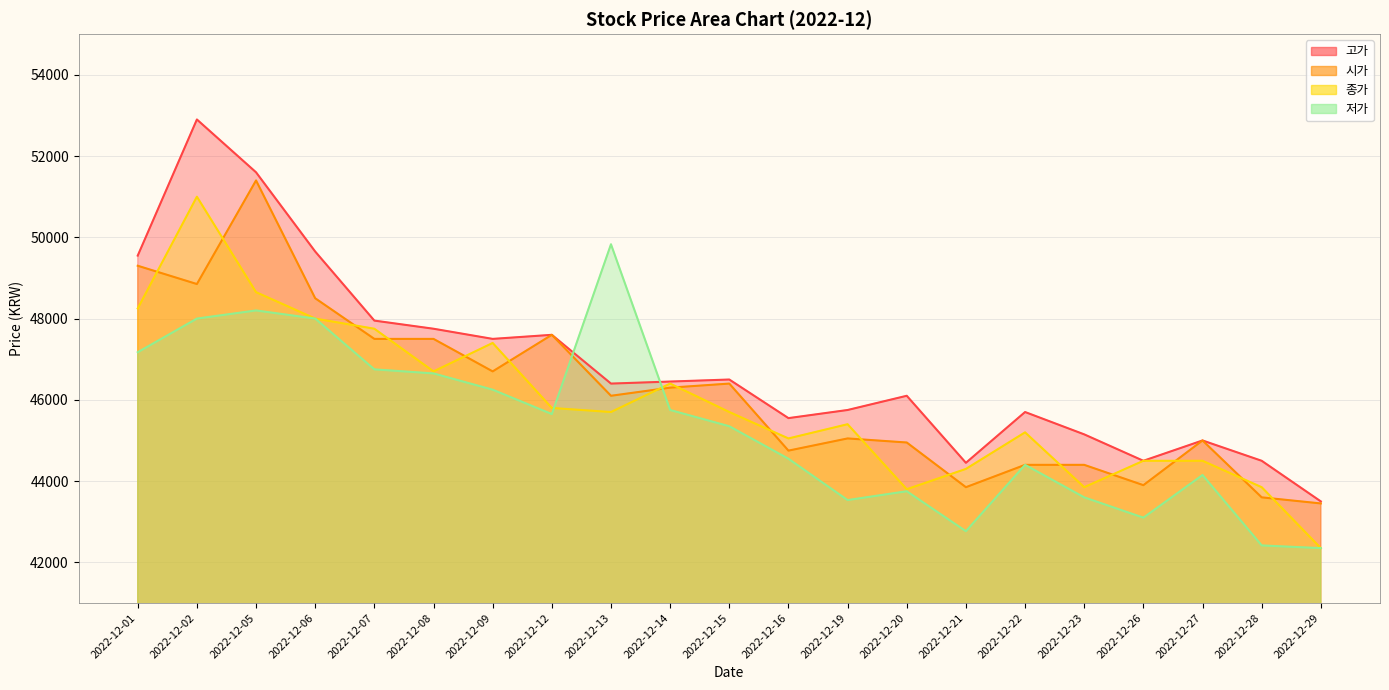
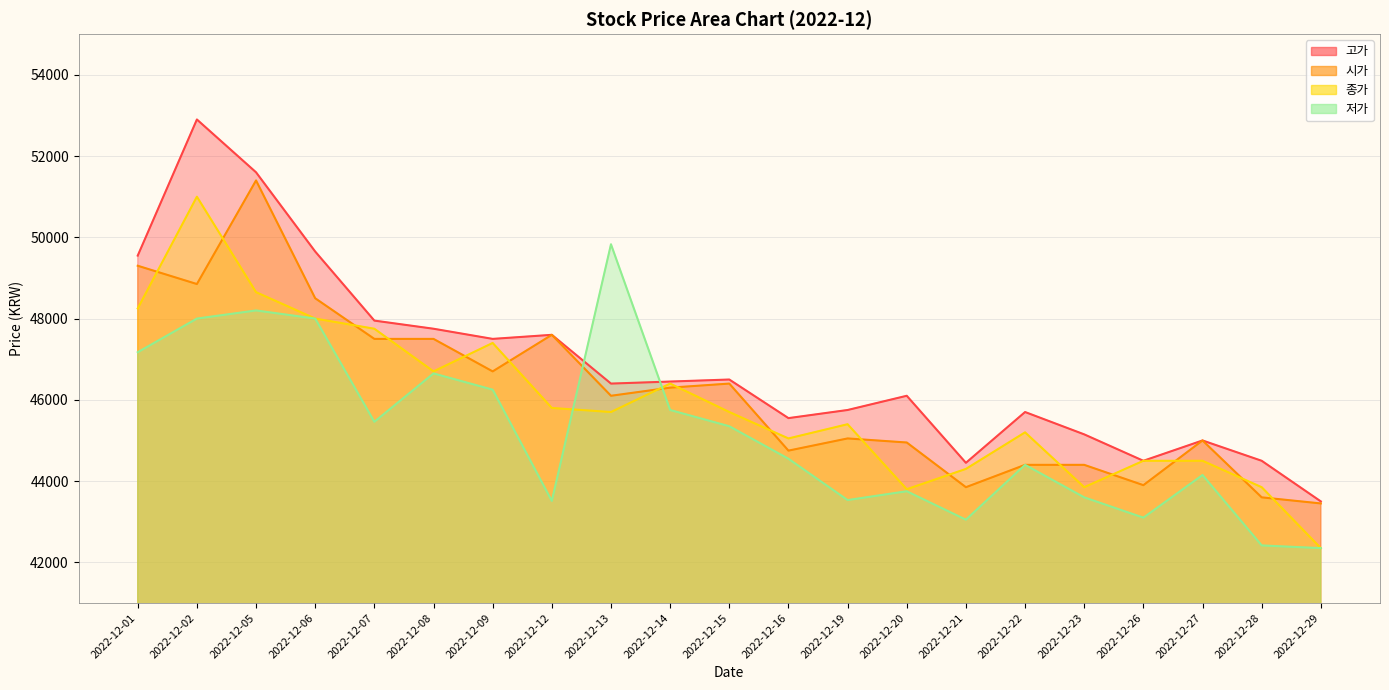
  {
    "저가": {
      "2022-12-01": 47200,
      "2022-12-02": 48000,
      "2022-12-05": 48200,
-     "2022-12-07": 46800,
+     "2022-12-07": 45500,
      "2022-12-09": 46300,
-     "2022-12-12": 45700,
+     "2022-12-12": 43500,
      "2022-12-13": 49800,
      "2022-12-14": 45800,
      "2022-12-15": 45400,
      "2022-12-16": 44600,
      "2022-12-19": 43500,
-     "2022-12-21": 42800,
+     "2022-12-21": 43100,
      "2022-12-23": 43600,
      "2022-12-26": 43100,
      "2022-12-27": 44200,
      "2022-12-28": 42400
    }
  }
